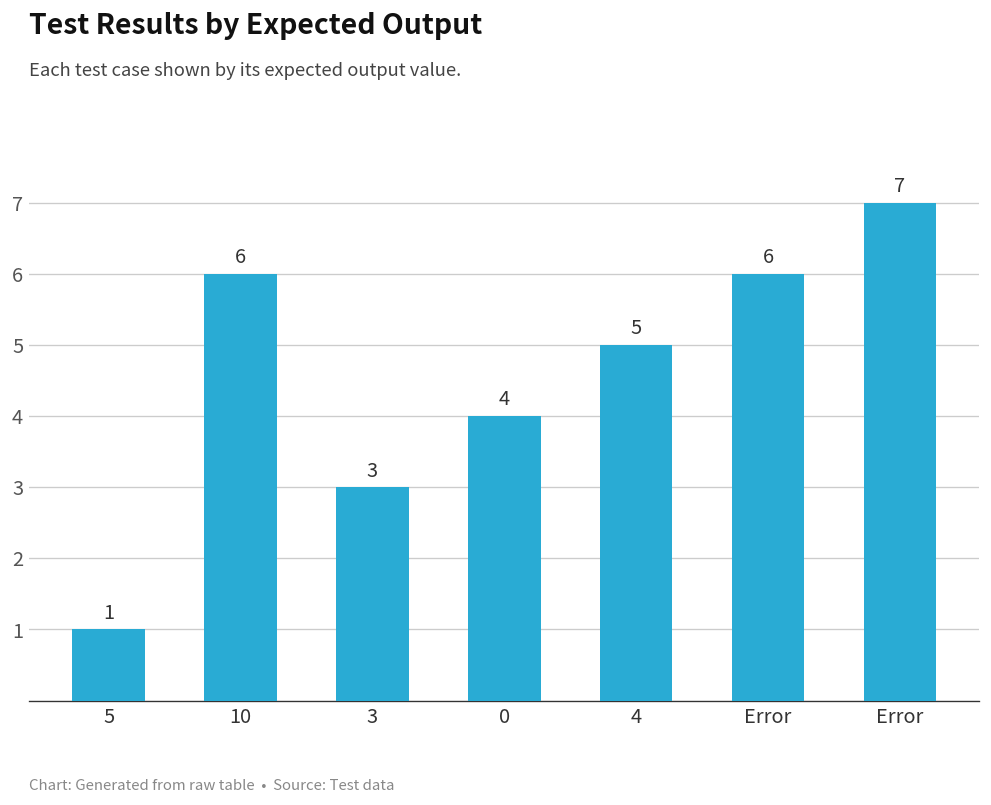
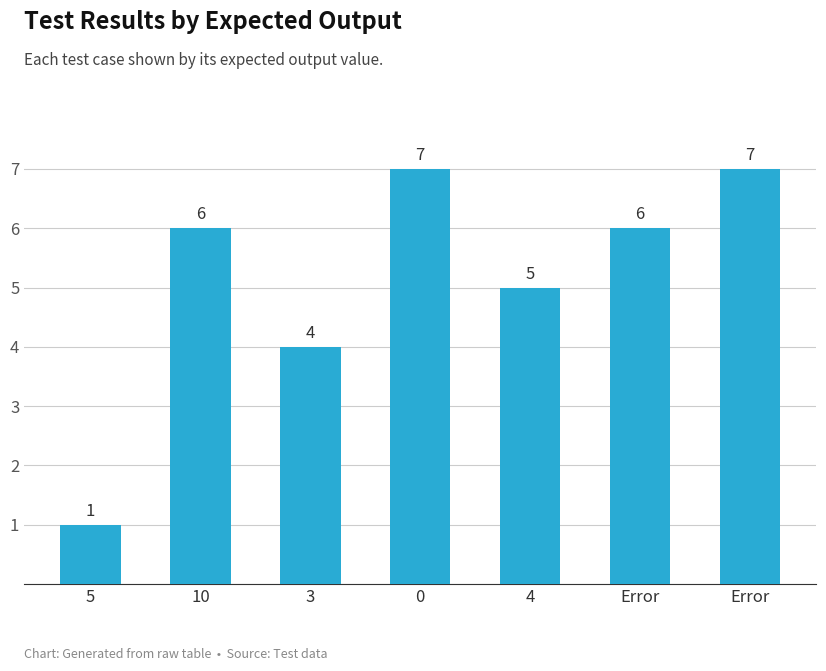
  {
    "5": 1,
    "10": 6,
-   "3": 3,
-   "0": 4,
+   "3": 4,
+   "0": 7,
    "4": 5
  }
